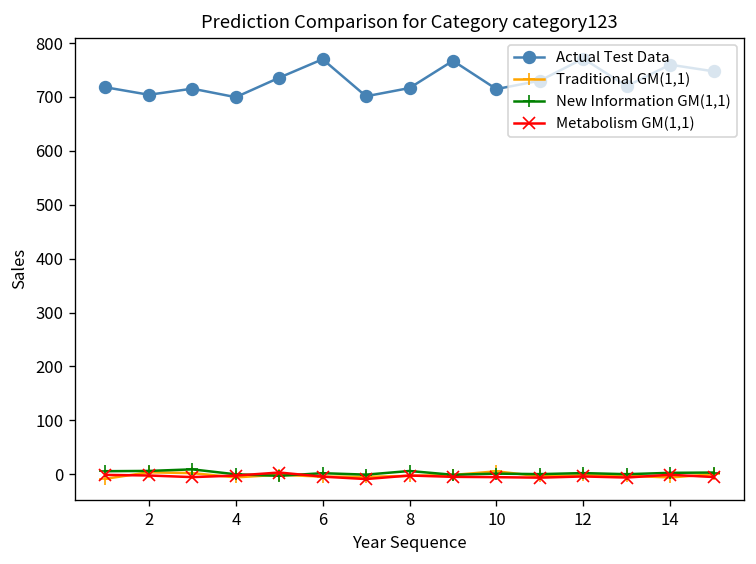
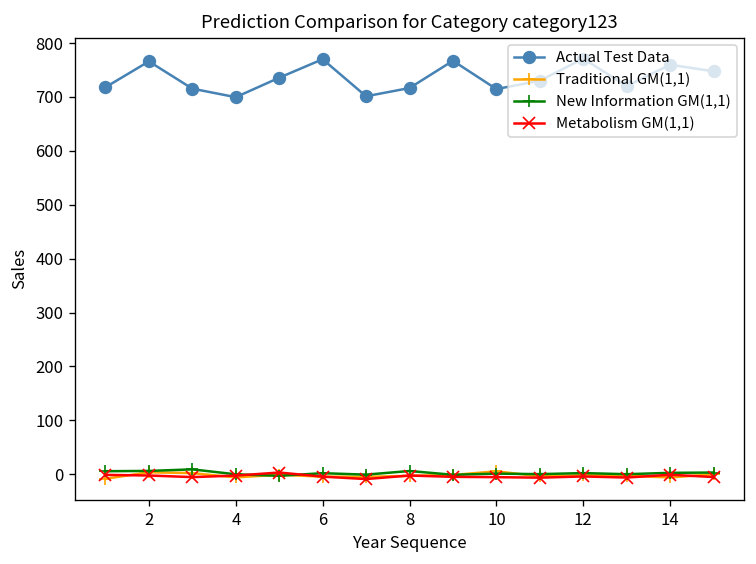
  {
    "Actual Test Data": {
-     "2": 700,
+     "2": 770,
      "4": 700,
      "6": 770,
      "8": 720,
      "10": 710
    },
    "New Information GM(1,1)": {
      "6": 0,
      "8": 10
    },
    "Metabolism GM(1,1)": {
      "2": 0,
      "10": -10
    }
  }
